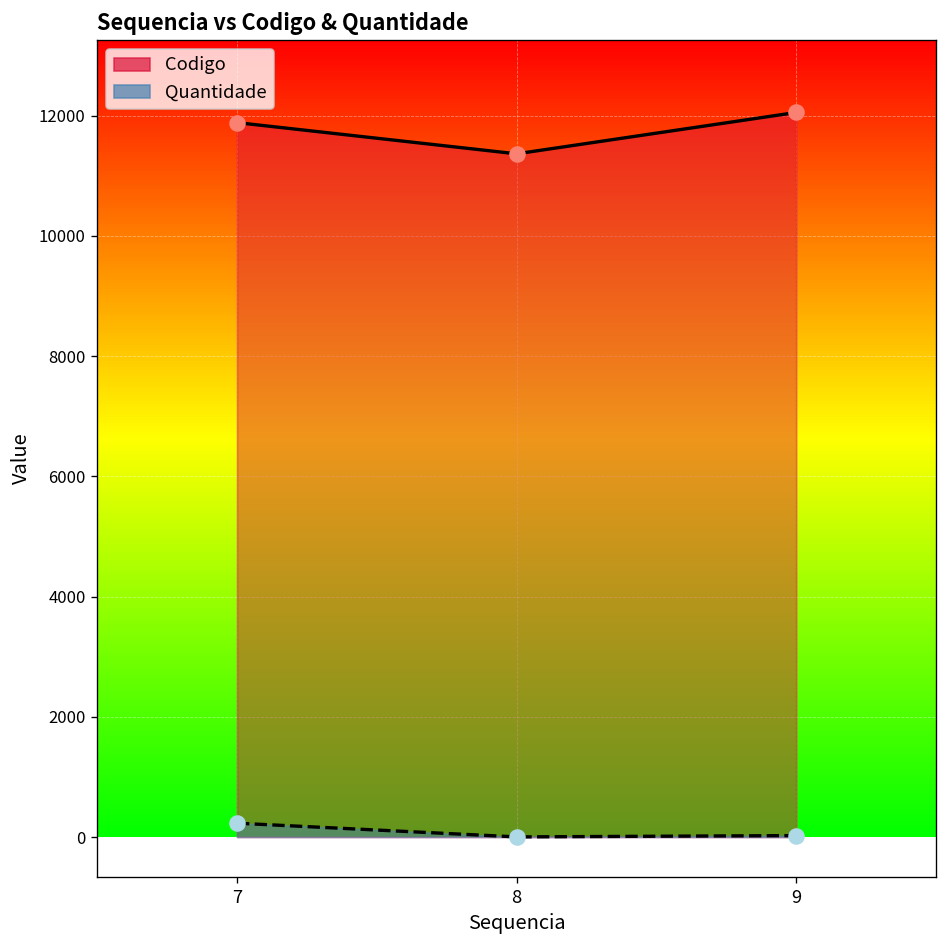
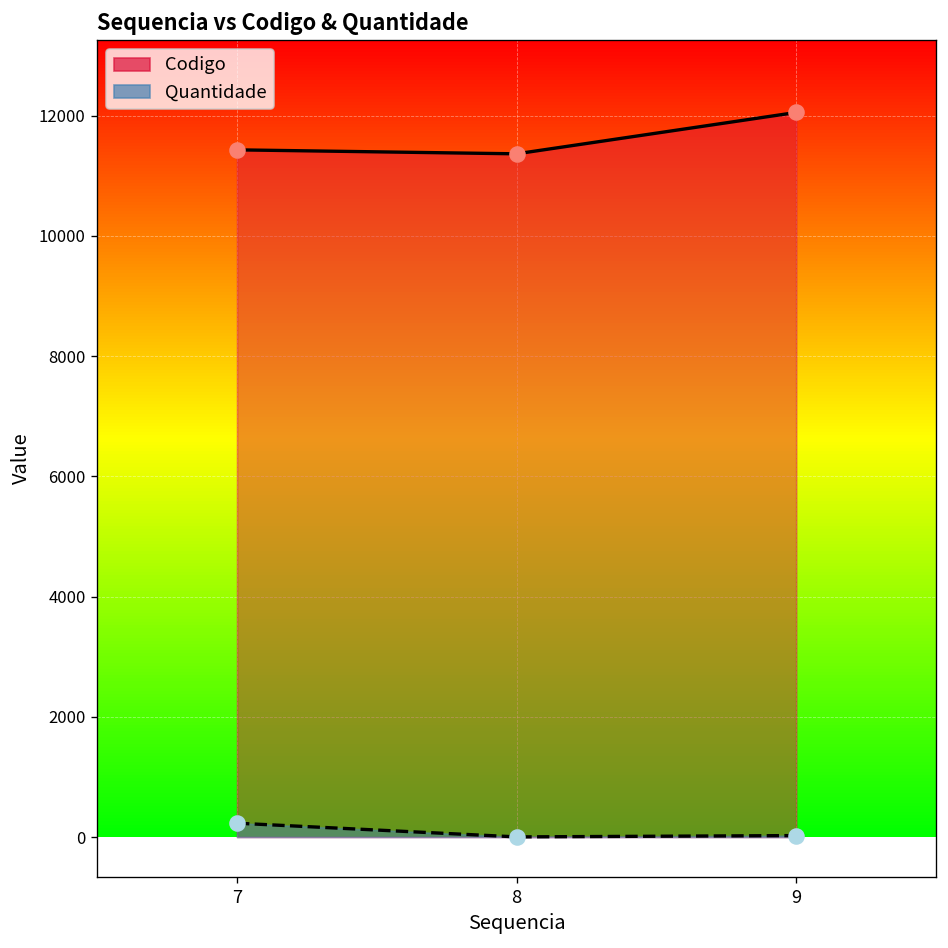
  {
    "Codigo": {
-     "7": 11900,
+     "7": 11400,
      "8": 11400,
      "9": 12100
    },
    "Quantidade": {
      "7": 200,
      "8": 0,
      "9": 0
    }
  }
